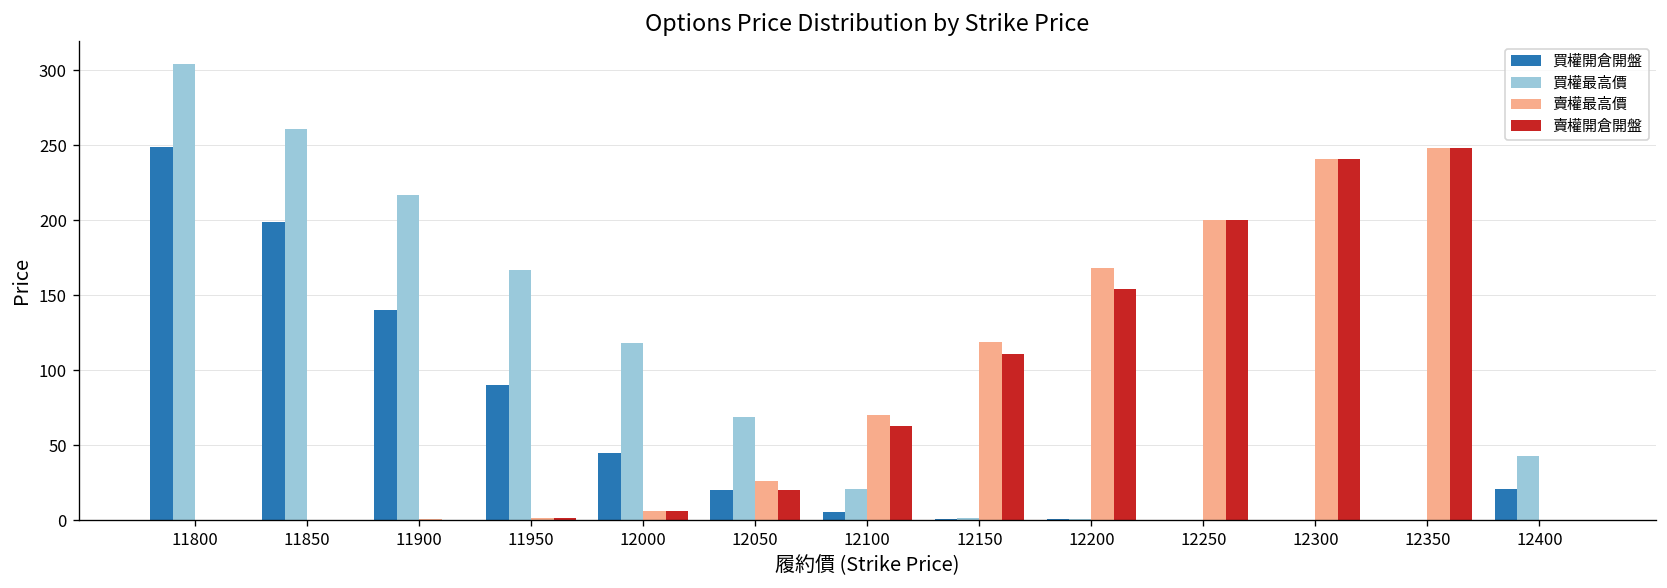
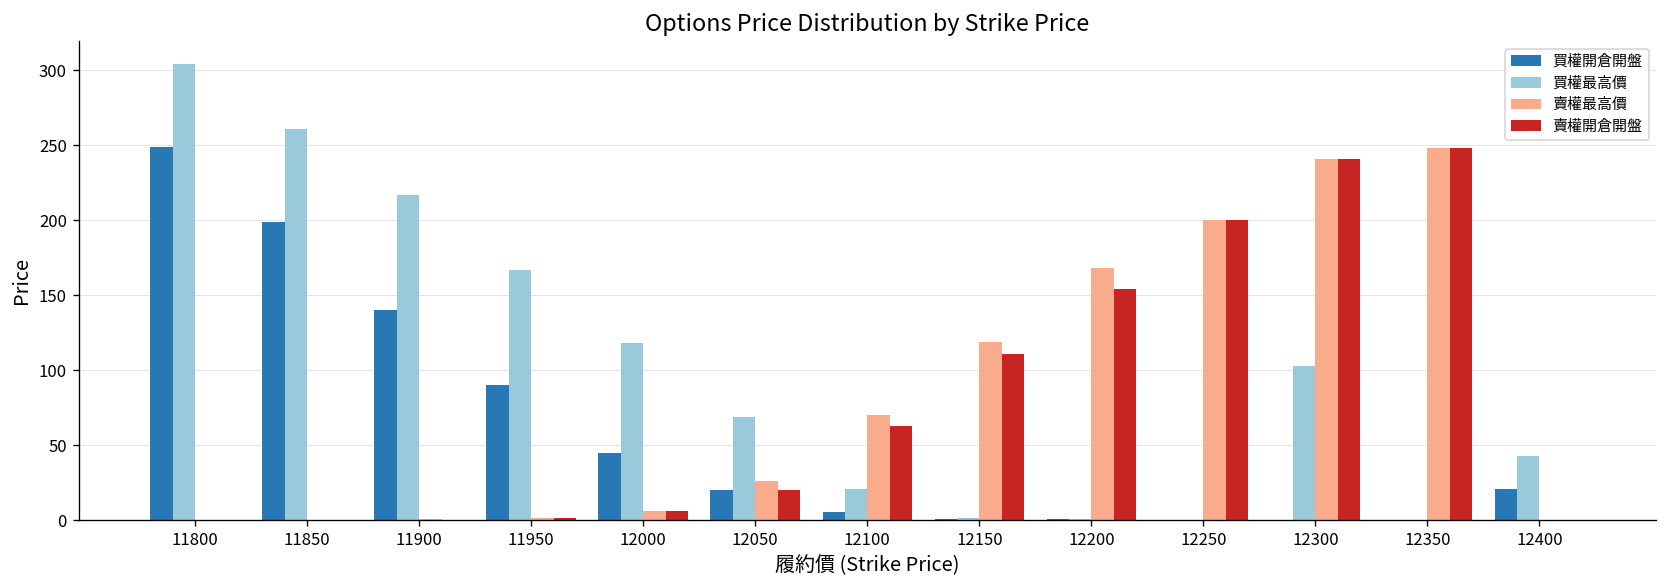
  {
    "買權開倉開盤": {
      "11800": 249,
      "11850": 199,
      "11900": 140,
      "11950": 90,
      "12000": 45,
      "12050": 20,
      "12100": 6,
      "12400": 21
    },
    "買權最高價": {
      "11800": 304,
      "11850": 261,
      "11900": 217,
      "11950": 167,
      "12000": 118,
      "12050": 69,
      "12100": 21,
-     "12300": 0,
+     "12300": 103,
      "12400": 43
    },
    "賣權最高價": {
      "12000": 6,
      "12050": 26,
      "12100": 70,
      "12150": 119,
      "12200": 168,
      "12250": 200,
      "12300": 241,
      "12350": 248,
      "12400": 0
    },
    "賣權開倉開盤": {
      "12000": 6,
      "12050": 20,
      "12100": 63,
      "12150": 111,
      "12200": 154,
      "12250": 200,
      "12300": 241,
      "12350": 248,
      "12400": 0
    }
  }
